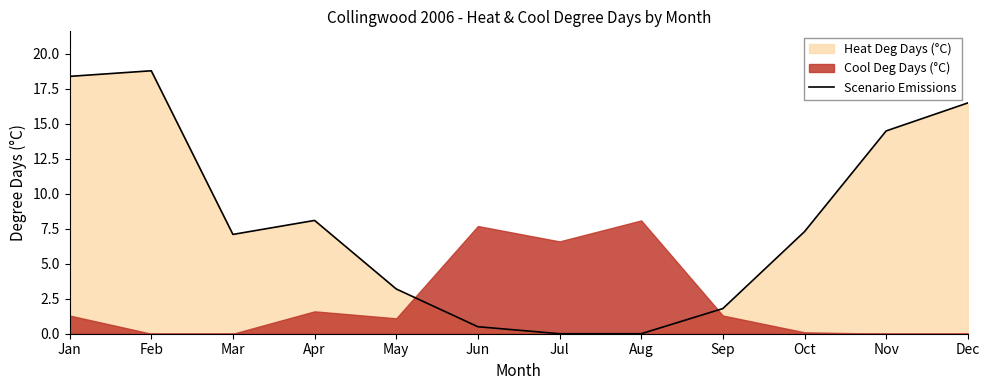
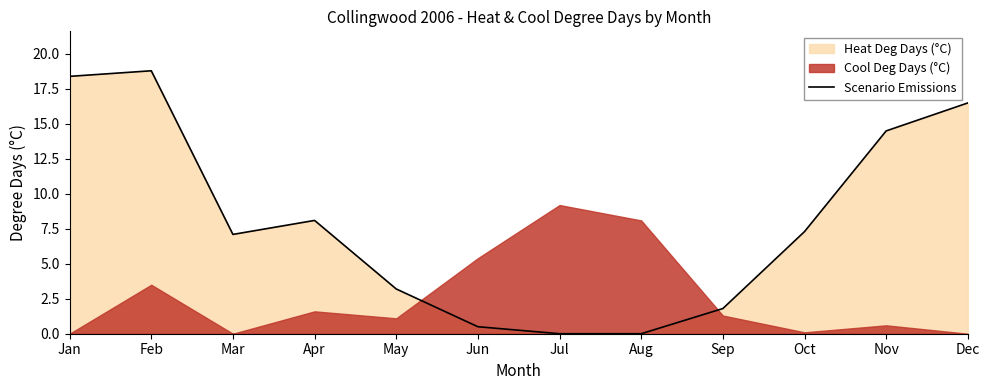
  {
    "Heat Deg Days (°C)": {
      "Jan": 18.4,
      "Feb": 18.8,
      "Mar": 7.1,
      "Apr": 8.1,
      "May": 3.2,
      "Jun": 0.5,
      "Jul": 0.0,
      "Aug": 0.0,
      "Sep": 1.8,
      "Oct": 7.3,
      "Nov": 14.5,
      "Dec": 16.5
    },
    "Cool Deg Days (°C)": {
-     "Jan": 1.3,
-     "Feb": 0.0,
+     "Jan": 0.0,
+     "Feb": 3.5,
      "Mar": 0.0,
      "Apr": 1.6,
      "May": 1.1,
-     "Jun": 7.7,
-     "Jul": 6.6,
+     "Jun": 5.4,
+     "Jul": 9.2,
      "Aug": 8.1,
      "Sep": 1.3,
-     "Nov": 0.0,
+     "Nov": 0.6,
      "Dec": 0.0
    }
  }
